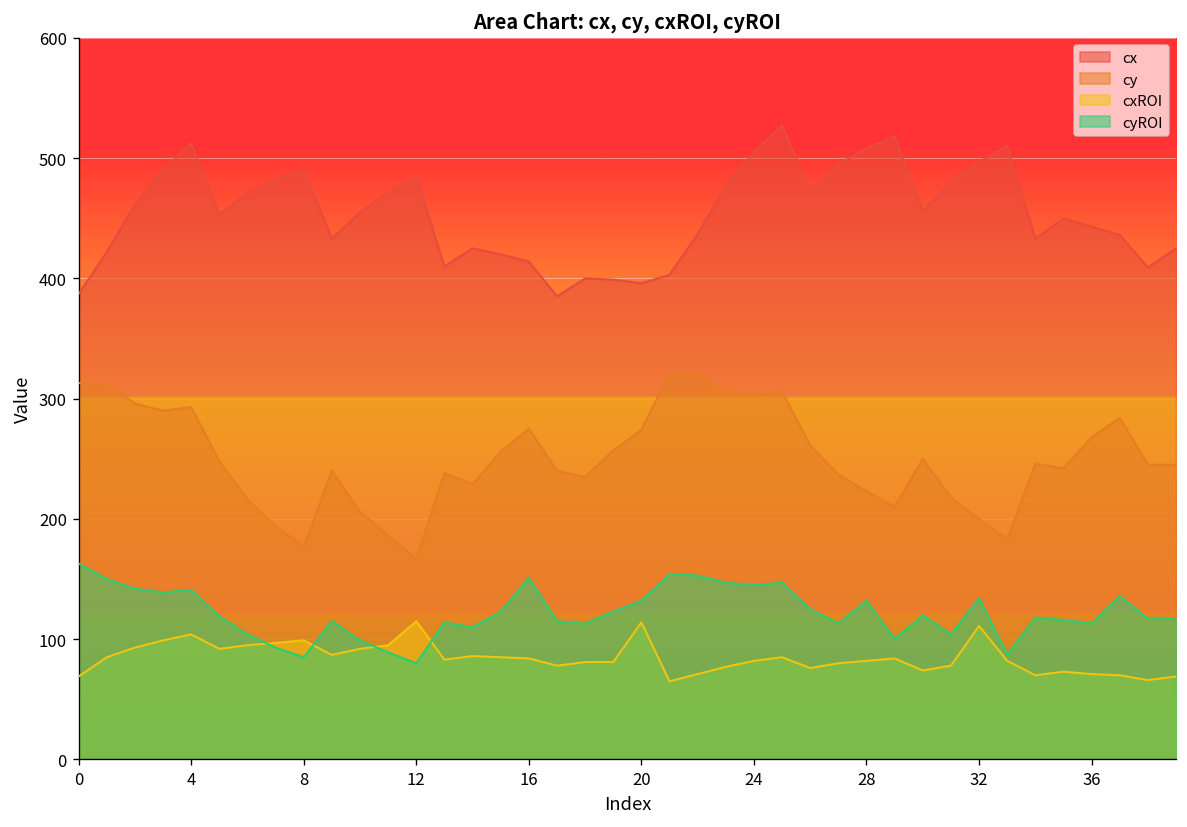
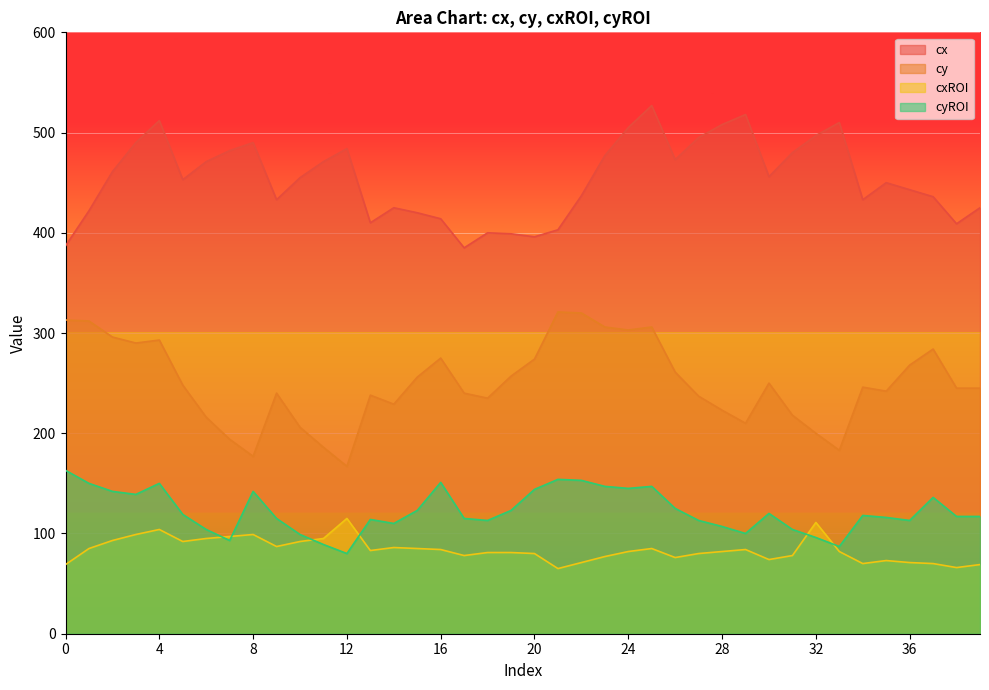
  {
    "cxROI": {
      "0": 69,
      "4": 104,
      "8": 99,
      "12": 115,
      "16": 84,
-     "20": 114,
+     "20": 80,
      "24": 82,
      "28": 82,
      "32": 111,
      "36": 71
    },
    "cyROI": {
      "0": 163,
-     "4": 141,
-     "8": 85,
+     "4": 150,
+     "8": 142,
      "12": 80,
      "16": 151,
-     "20": 132,
+     "20": 144,
      "24": 145,
-     "28": 132,
-     "32": 134,
+     "28": 107,
+     "32": 96,
      "36": 113
    }
  }
